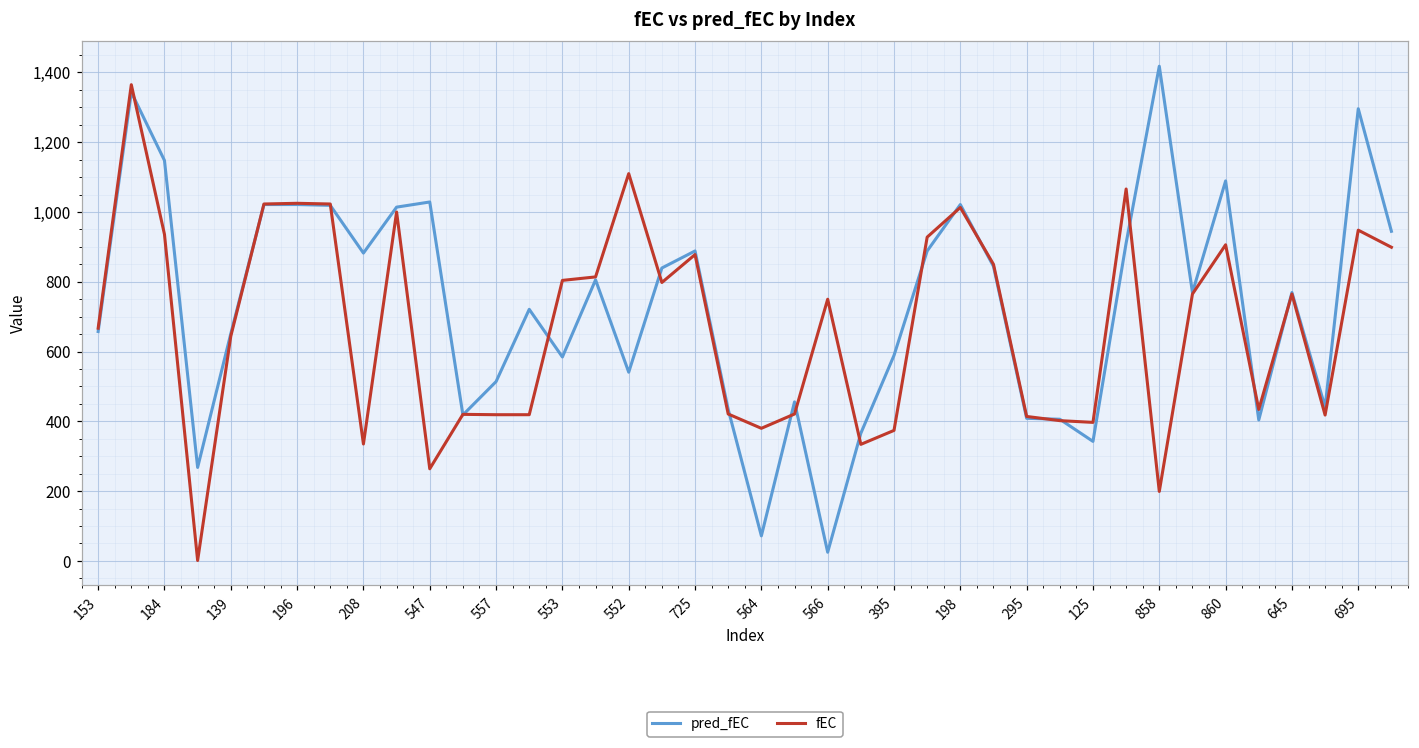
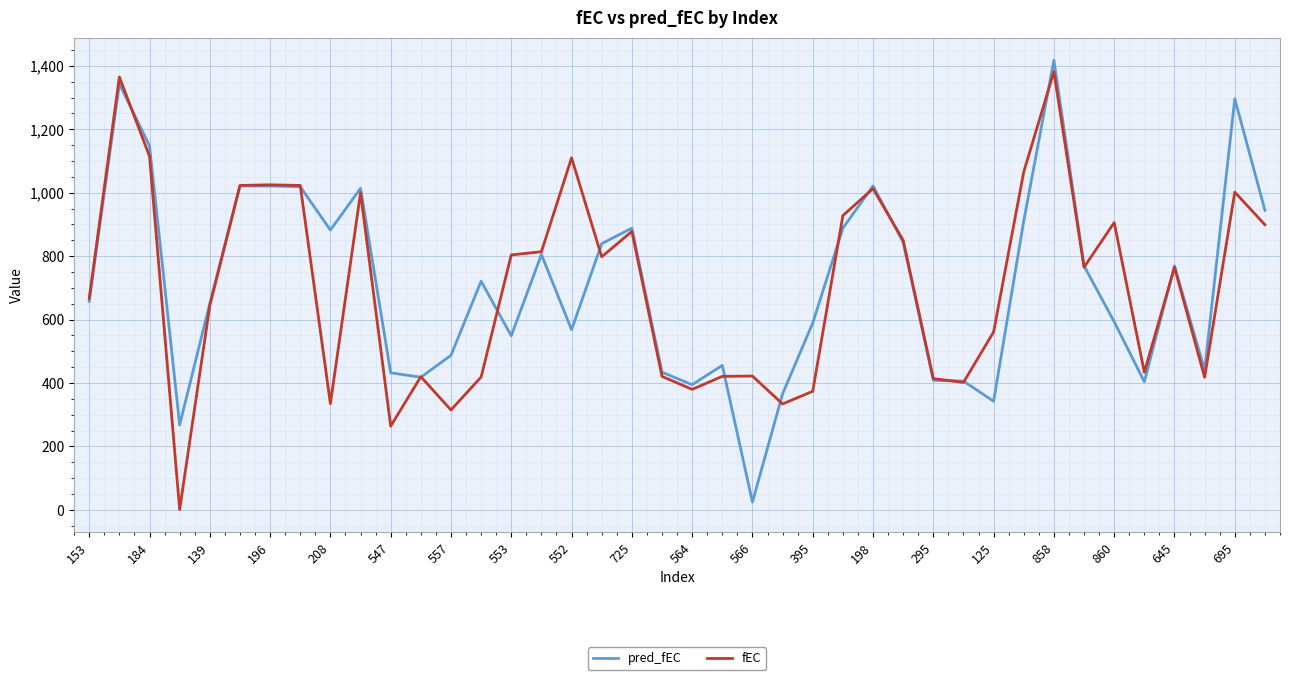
  {
    "pred_fEC": {
      "153": "660",
      "184": "1,150",
      "208": "880",
-     "547": "1,030",
-     "557": "510",
-     "553": "580",
-     "552": "540",
+     "547": "430",
+     "557": "490",
+     "553": "550",
+     "552": "570",
      "725": "890",
-     "564": "70",
+     "564": "390",
      "566": "20",
      "395": "590",
      "198": "1,020",
      "125": "340",
      "858": "1,420",
-     "860": "1,090",
+     "860": "590",
      "695": "1,300"
    },
    "fEC": {
      "153": "670",
-     "184": "940",
+     "184": "1,120",
      "208": "340",
      "547": "260",
-     "557": "420",
+     "557": "320",
      "553": "800",
      "552": "1,110",
      "725": "880",
      "564": "380",
-     "566": "750",
+     "566": "420",
      "395": "370",
      "198": "1,010",
-     "125": "400",
-     "858": "200",
+     "125": "560",
+     "858": "1,380",
      "860": "910",
-     "695": "950"
+     "695": "1,000"
    }
  }
